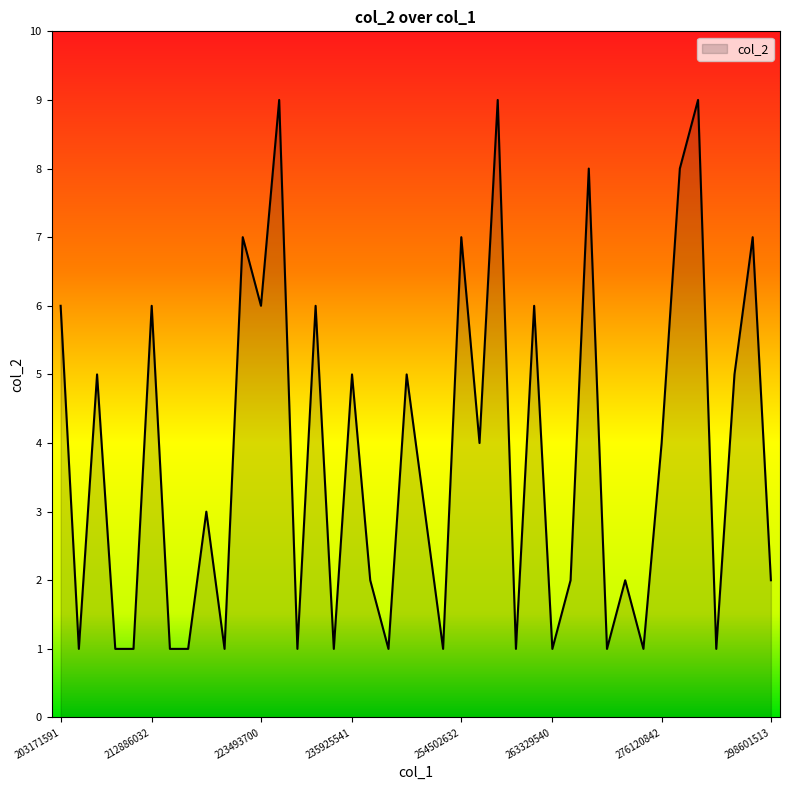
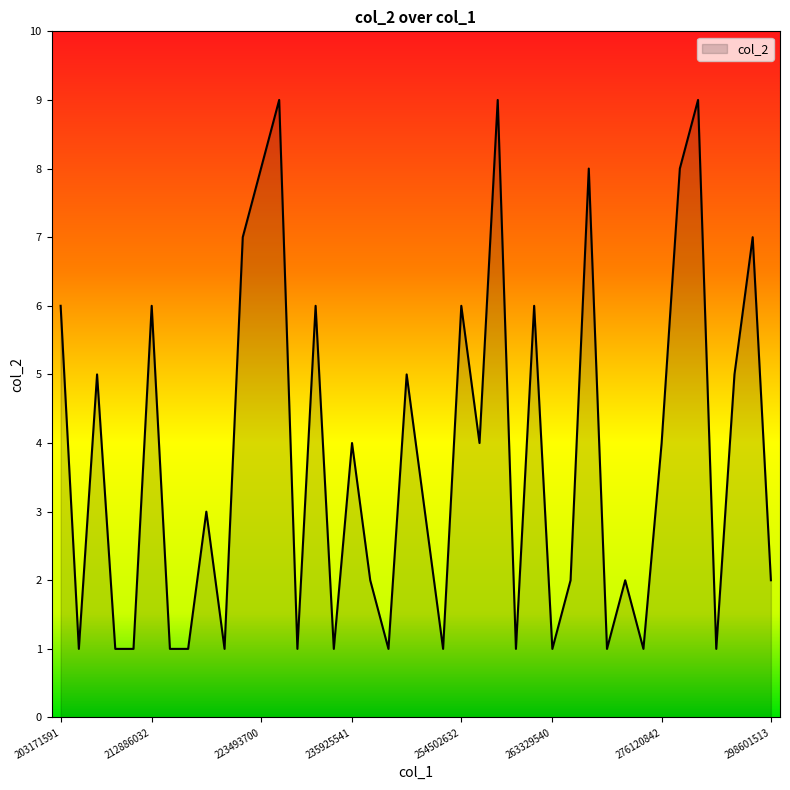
  {
    "203171591": 6,
    "212886032": 6,
-   "223493700": 6,
-   "235925541": 5,
-   "254502632": 7,
+   "223493700": 8,
+   "235925541": 4,
+   "254502632": 6,
    "263329540": 1,
    "276120842": 4,
    "298601513": 2
  }
